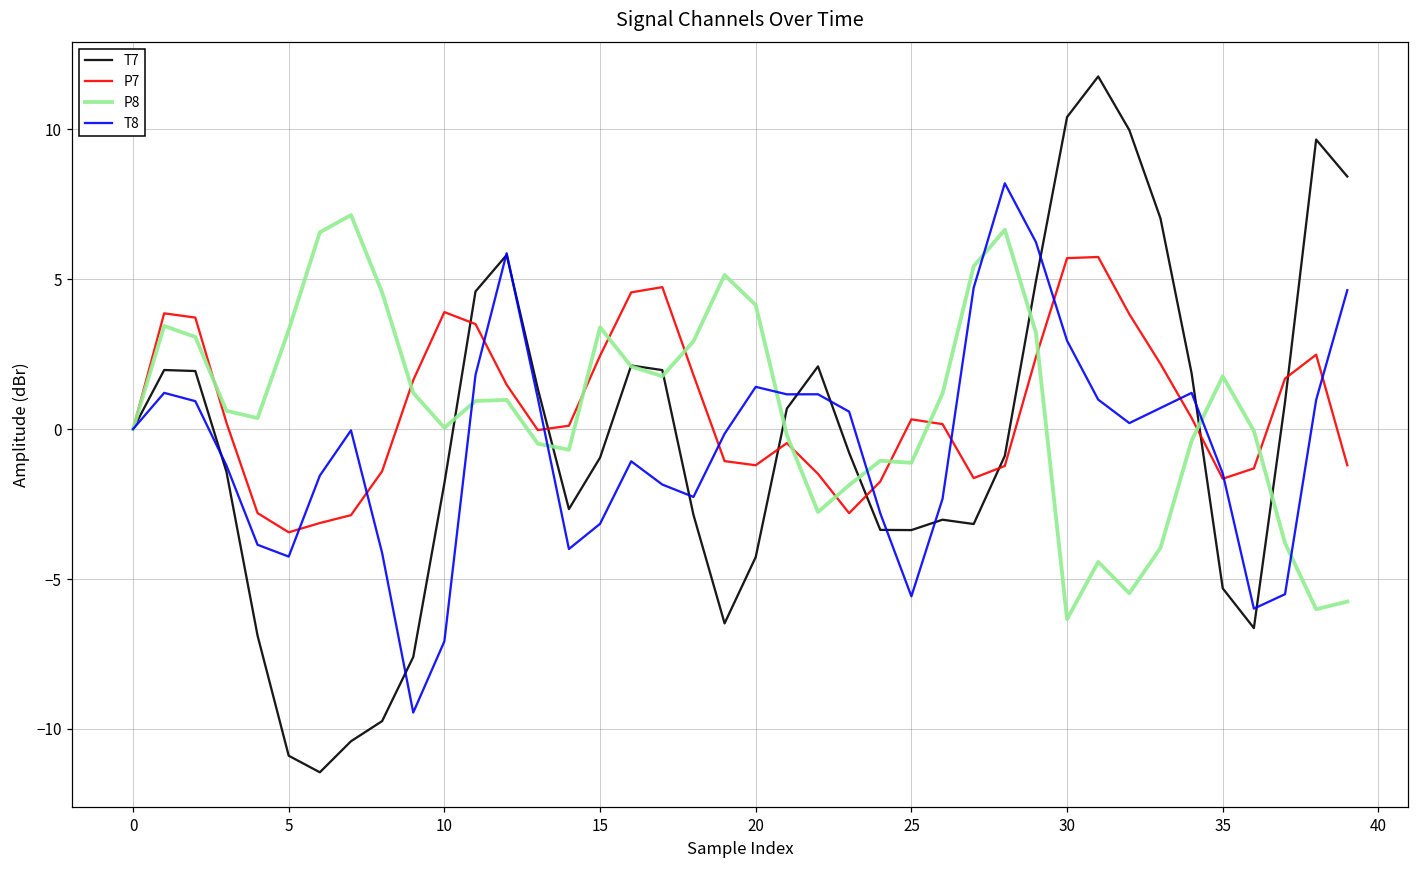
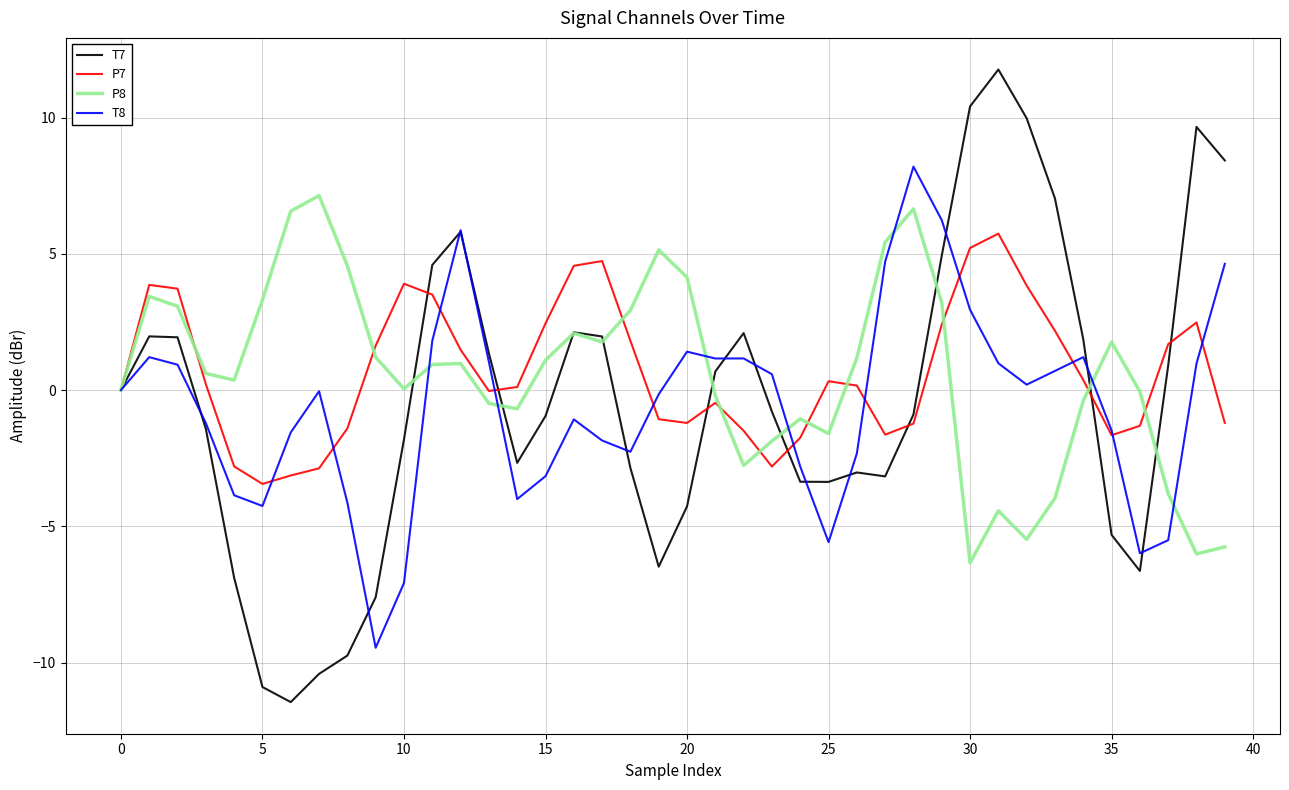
  {
    "T7": {
      "5": -10.9,
      "10": -1.8,
      "15": -1.0,
      "20": -4.3,
      "25": -3.4,
      "30": 10.4,
      "35": -5.3
    },
    "P7": {
      "5": -3.4,
      "10": 3.9,
      "15": 2.4,
      "20": -1.2,
      "25": 0.3,
-     "30": 5.7,
+     "30": 5.2,
      "35": -1.7
    },
    "P8": {
      "5": 3.3,
      "10": 0.0,
-     "15": 3.4,
+     "15": 1.1,
      "20": 4.1,
-     "25": -1.1,
+     "25": -1.6,
      "30": -6.3,
      "35": 1.8
    },
    "T8": {
      "5": -4.3,
      "10": -7.1,
      "15": -3.2,
      "20": 1.4,
      "25": -5.6,
      "30": 2.9,
      "35": -1.5
    }
  }
